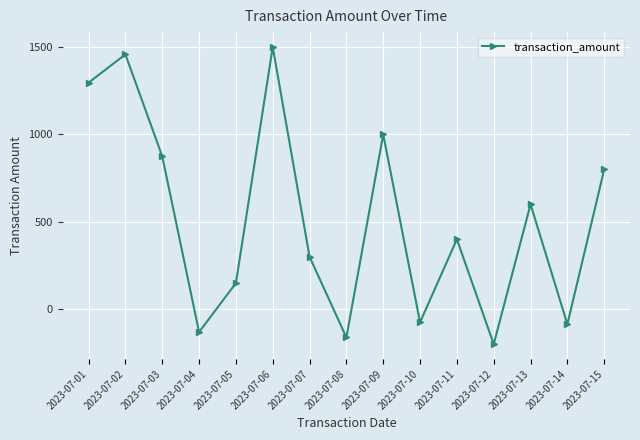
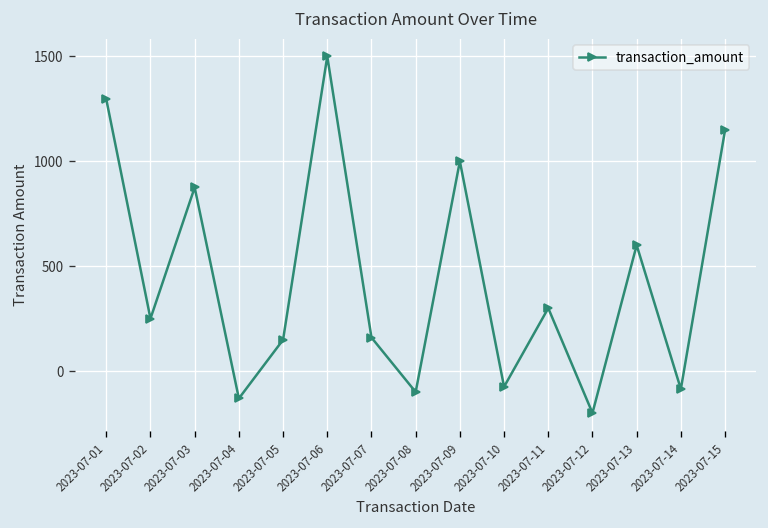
  {
    "2023-07-01": 1300,
-   "2023-07-02": 1460,
+   "2023-07-02": 250,
    "2023-07-03": 880,
    "2023-07-04": -130,
    "2023-07-05": 150,
    "2023-07-06": 1500,
-   "2023-07-07": 300,
-   "2023-07-08": -160,
+   "2023-07-07": 160,
+   "2023-07-08": -100,
    "2023-07-09": 1000,
    "2023-07-10": -80,
-   "2023-07-11": 400,
+   "2023-07-11": 300,
    "2023-07-12": -200,
    "2023-07-13": 600,
    "2023-07-14": -90,
-   "2023-07-15": 800
+   "2023-07-15": 1150
  }
